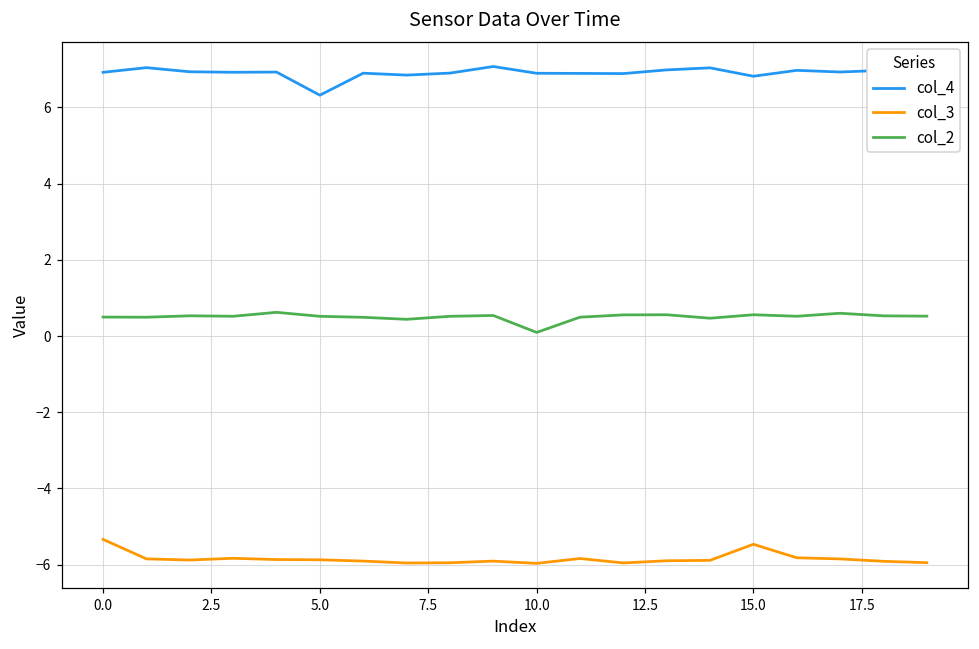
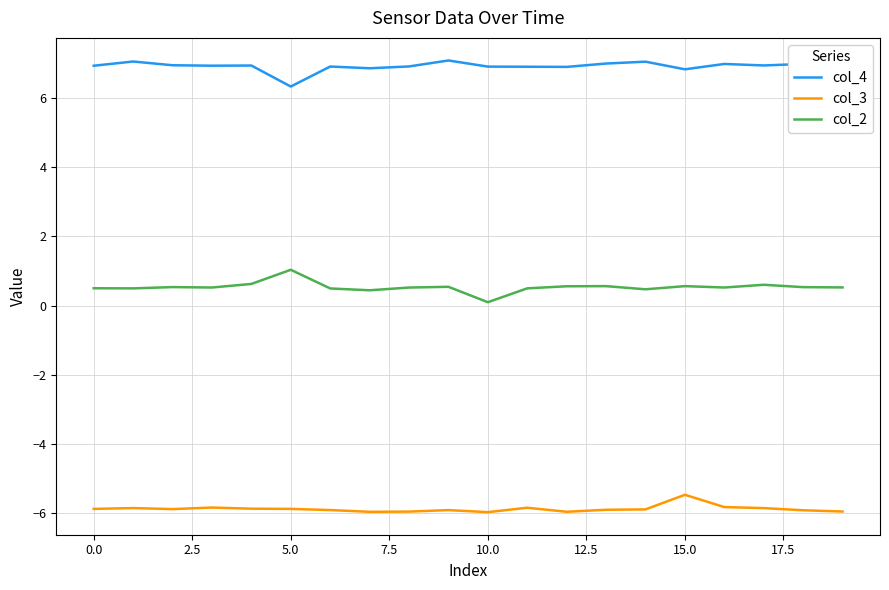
  {
    "col_4": {
      "0.0": 6.9,
      "5.0": 6.3,
      "10.0": 6.9,
      "15.0": 6.8
    },
    "col_3": {
-     "0.0": -5.3,
+     "0.0": -5.9,
      "5.0": -5.9,
      "10.0": -6.0,
      "15.0": -5.5
    },
    "col_2": {
      "0.0": 0.5,
-     "5.0": 0.5,
+     "5.0": 1.0,
      "10.0": 0.1,
      "15.0": 0.6
    }
  }
